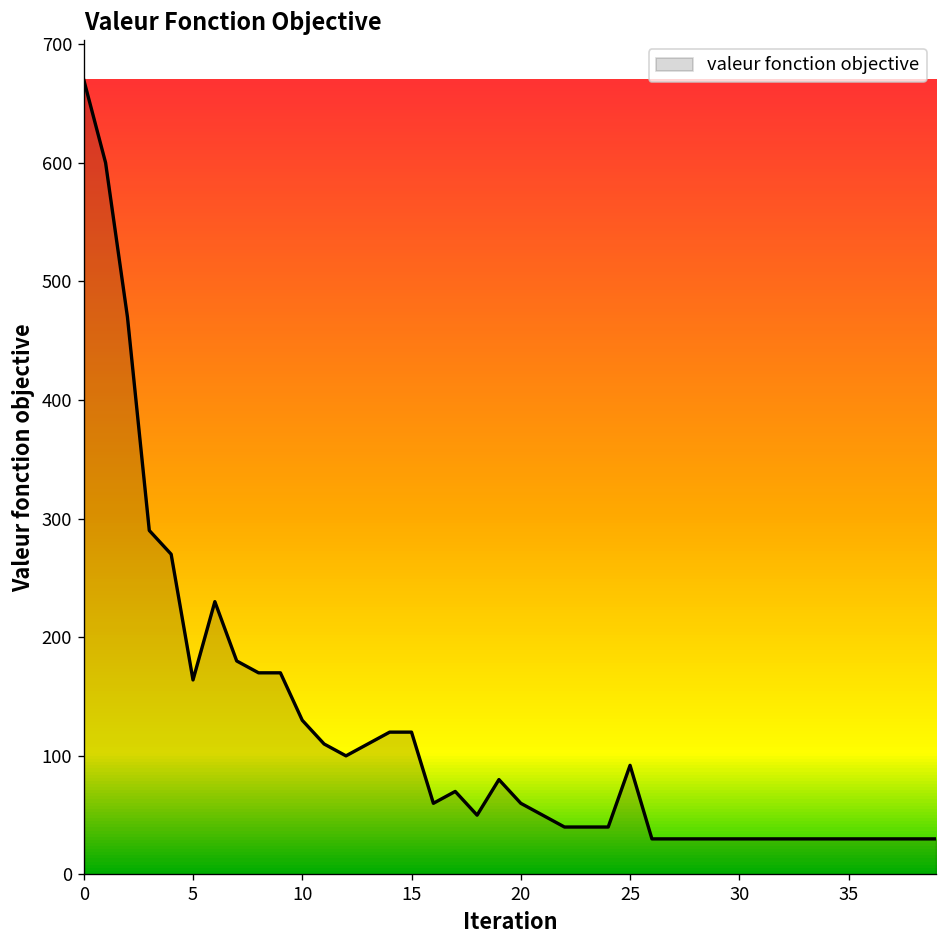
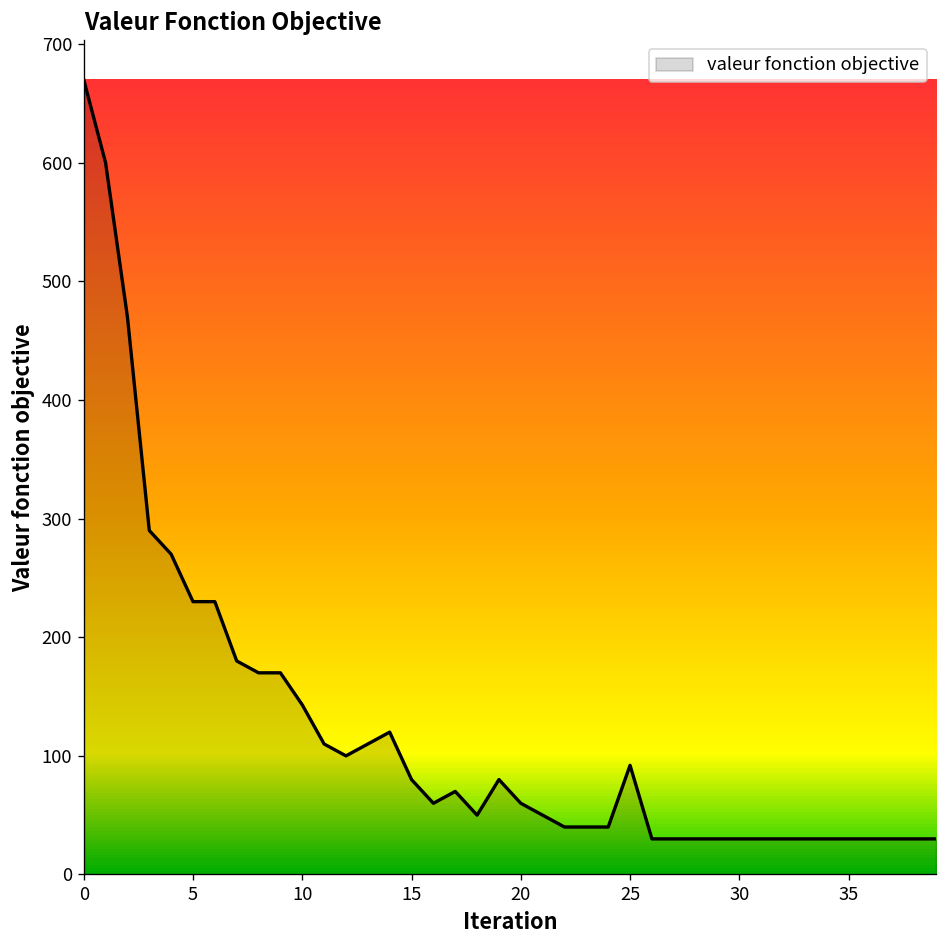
  {
    "0": 670,
-   "5": 160,
-   "10": 130,
-   "15": 120,
+   "5": 230,
+   "10": 140,
+   "15": 80,
    "20": 60,
    "25": 90,
    "30": 30,
    "35": 30
  }
